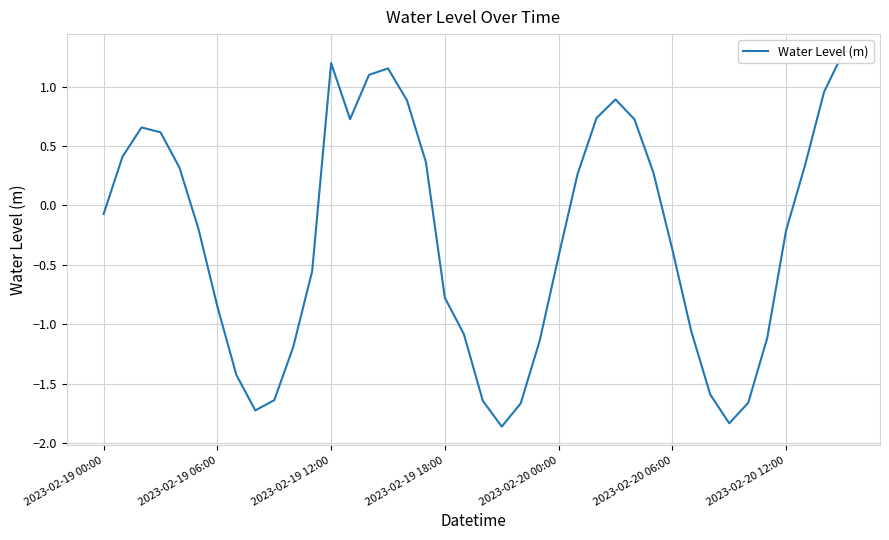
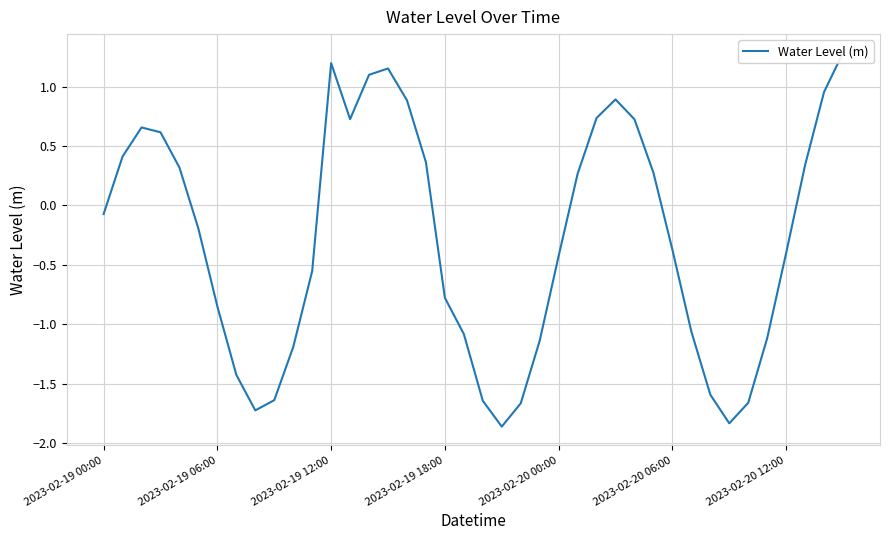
  {
    "2023-02-19 00:00": -0.07,
    "2023-02-19 06:00": -0.85,
    "2023-02-19 12:00": 1.20,
    "2023-02-19 18:00": -0.78,
    "2023-02-20 00:00": -0.43,
    "2023-02-20 06:00": -0.37,
-   "2023-02-20 12:00": -0.21
+   "2023-02-20 12:00": -0.40
  }
